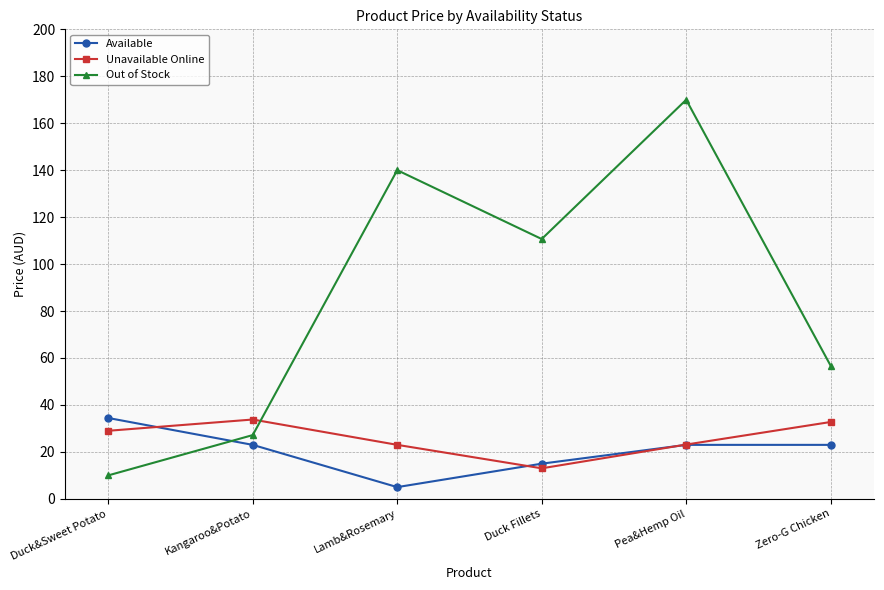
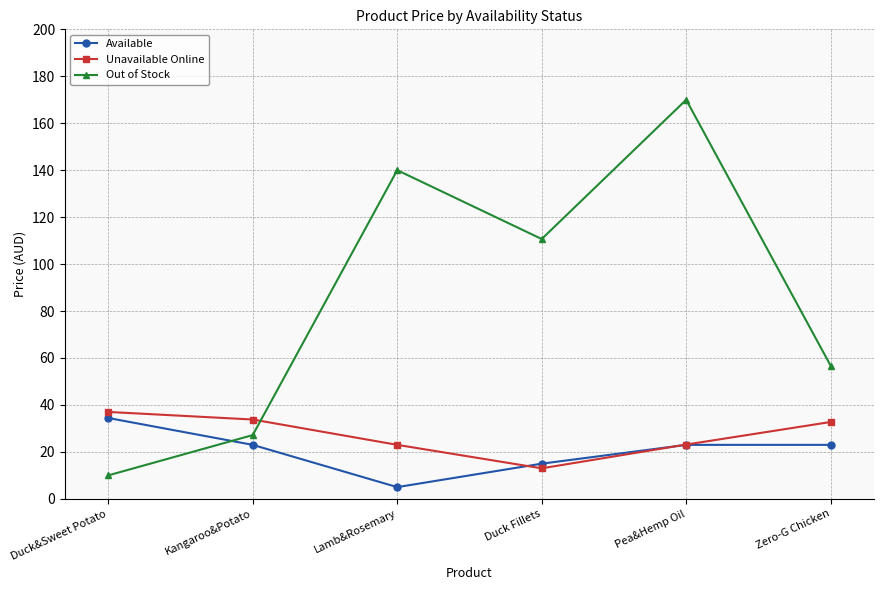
  {
    "Available": {
      "Duck&Sweet Potato": 34,
      "Kangaroo&Potato": 23,
      "Lamb&Rosemary": 5,
      "Duck Fillets": 15,
      "Zero-G Chicken": 23
    },
    "Unavailable Online": {
-     "Duck&Sweet Potato": 29,
+     "Duck&Sweet Potato": 37,
      "Kangaroo&Potato": 34,
      "Lamb&Rosemary": 23,
      "Duck Fillets": 13,
      "Zero-G Chicken": 33
    },
    "Out of Stock": {
      "Duck&Sweet Potato": 10,
      "Kangaroo&Potato": 27,
      "Lamb&Rosemary": 140,
      "Duck Fillets": 111,
      "Pea&Hemp Oil": 170,
      "Zero-G Chicken": 57
    }
  }
